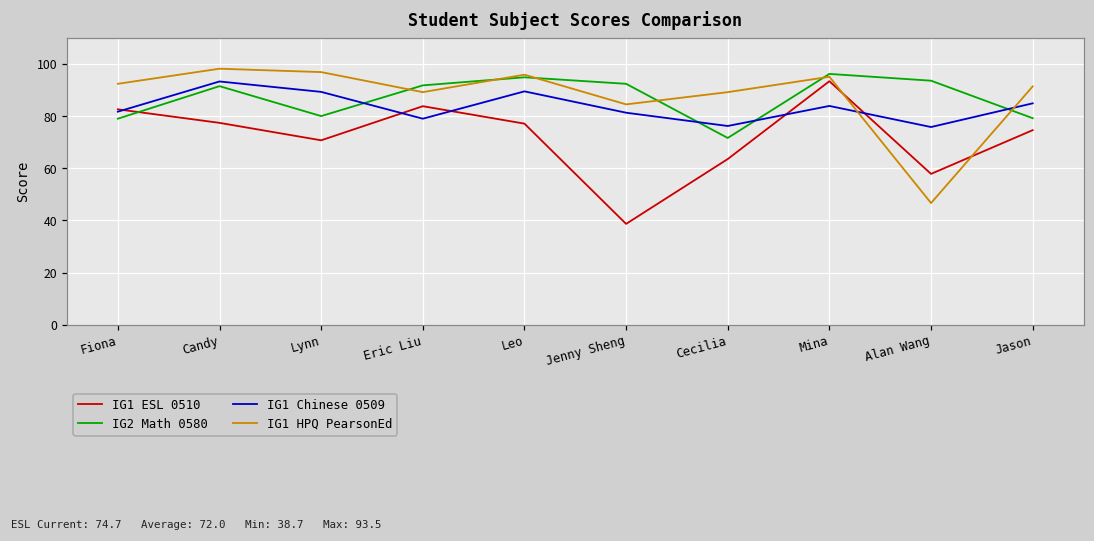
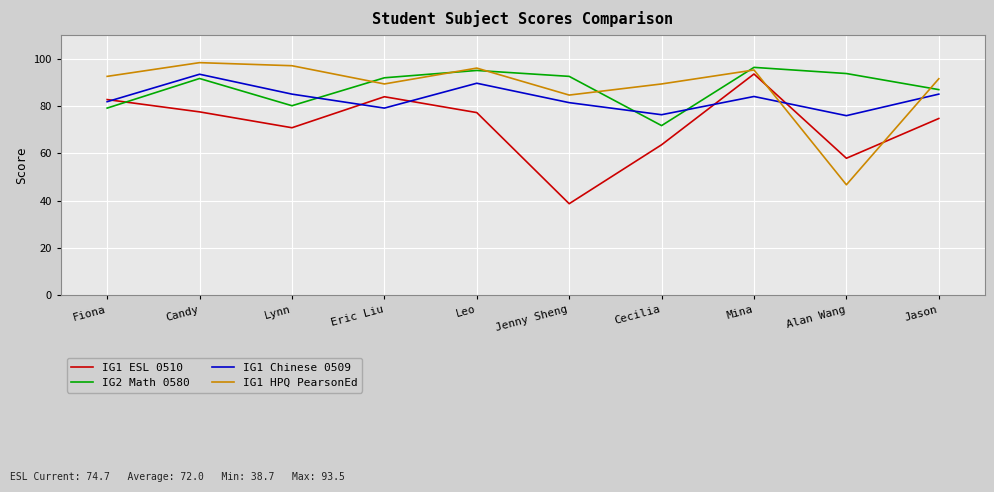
  {
    "IG1 ESL 0510": {
      "Candy": 78,
      "Lynn": 71,
      "Eric Liu": 84,
      "Leo": 77,
      "Jenny Sheng": 39,
      "Cecilia": 64,
      "Mina": 94,
      "Alan Wang": 58,
      "Jason": 75
    },
    "IG2 Math 0580": {
      "Fiona": 79,
      "Candy": 92,
      "Lynn": 80,
      "Eric Liu": 92,
      "Jenny Sheng": 93,
      "Cecilia": 72,
      "Mina": 96,
      "Alan Wang": 94,
-     "Jason": 79
+     "Jason": 87
    },
    "IG1 Chinese 0509": {
      "Candy": 93,
-     "Lynn": 89,
+     "Lynn": 85,
      "Eric Liu": 79,
      "Leo": 90,
      "Jenny Sheng": 81,
      "Cecilia": 76,
      "Mina": 84,
      "Alan Wang": 76,
      "Jason": 85
    },
    "IG1 HPQ PearsonEd": {
      "Fiona": 93,
      "Candy": 98,
      "Lynn": 97,
      "Eric Liu": 89,
      "Jenny Sheng": 85,
      "Cecilia": 89,
      "Mina": 95,
      "Alan Wang": 47,
      "Jason": 92
    }
  }
